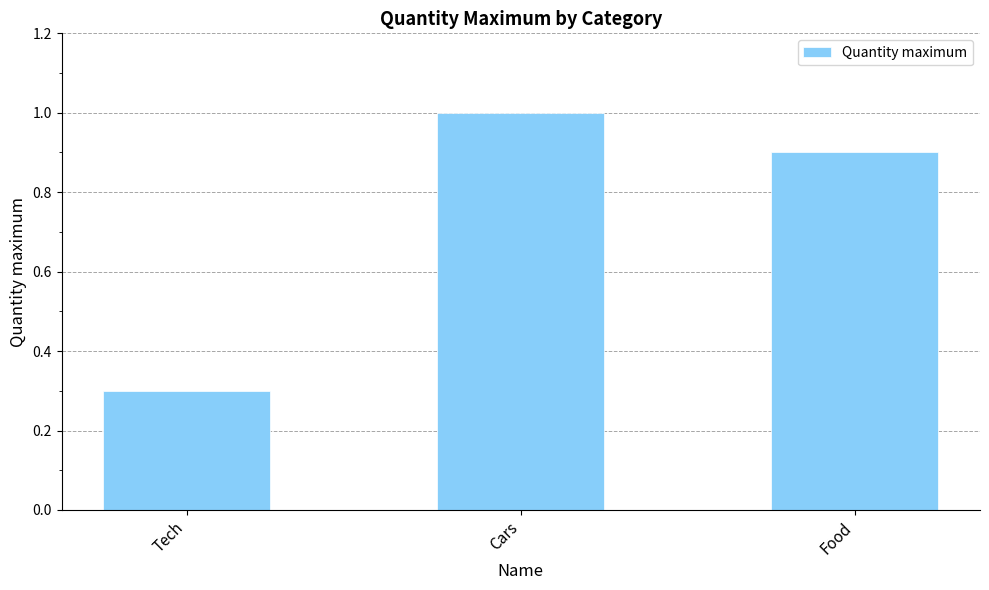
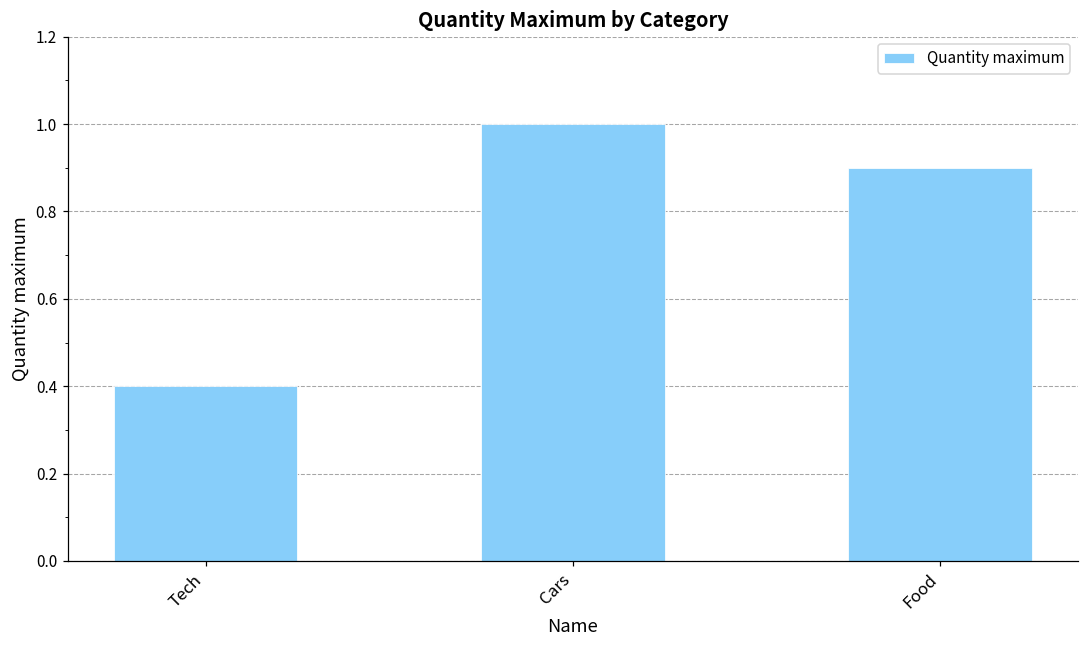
  {
-   "Tech": 0.3,
+   "Tech": 0.4,
    "Cars": 1.0,
    "Food": 0.9
  }
